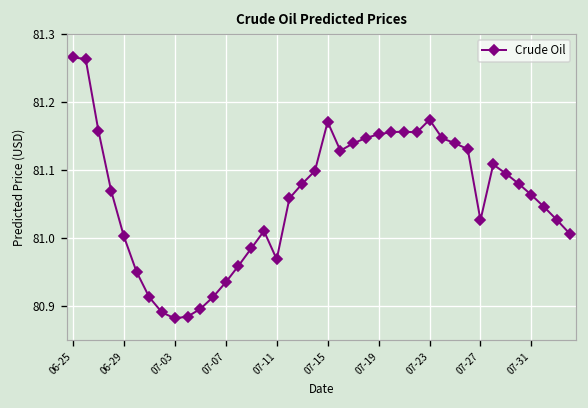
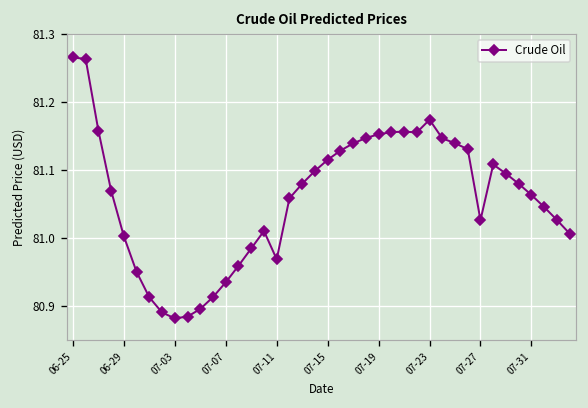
  {
    "06-25": 81.27,
    "06-29": 81.00,
    "07-03": 80.88,
    "07-07": 80.93,
    "07-11": 80.97,
-   "07-15": 81.17,
+   "07-15": 81.11,
    "07-19": 81.15,
    "07-23": 81.17,
    "07-27": 81.03,
    "07-31": 81.06
  }
